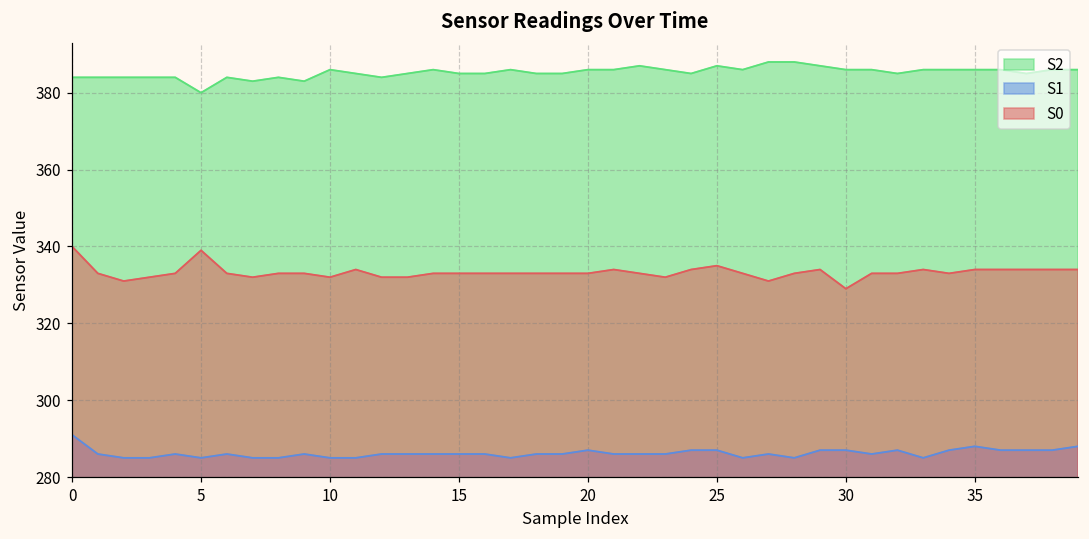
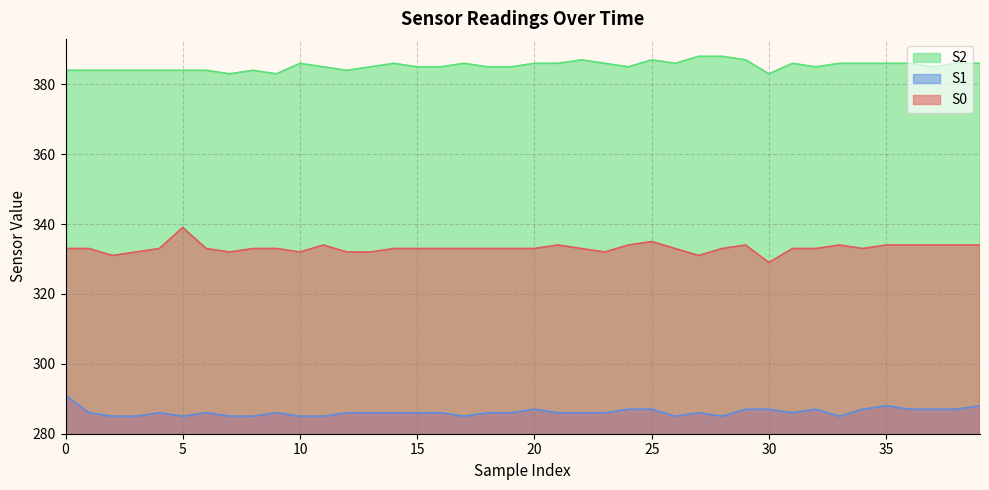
  {
    "S2": {
      "0": 384,
-     "5": 380,
+     "5": 384,
      "10": 386,
      "15": 385,
      "20": 386,
      "25": 387,
-     "30": 386,
+     "30": 383,
      "35": 386
    },
    "S1": {
      "0": 291,
      "5": 285,
      "10": 285,
      "15": 286,
      "20": 287,
      "25": 287,
      "30": 287,
      "35": 288
    },
    "S0": {
-     "0": 340,
+     "0": 333,
      "5": 339,
      "10": 332,
      "15": 333,
      "20": 333,
      "25": 335,
      "30": 329,
      "35": 334
    }
  }
